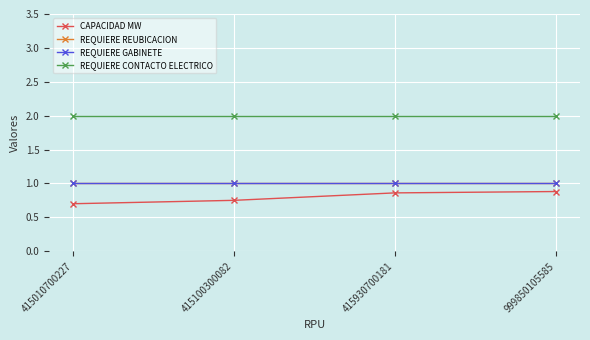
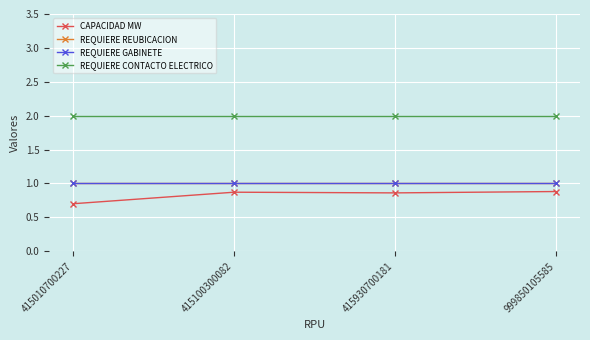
  {
    "CAPACIDAD MW": {
      "415010700227": 0.7,
-     "415100300082": 0.8,
+     "415100300082": 0.9,
      "415930700181": 0.9,
      "999850105585": 0.9
    },
    "REQUIERE GABINETE": {
      "415010700227": 1.0,
      "415100300082": 1.0,
      "415930700181": 1.0,
      "999850105585": 1.0
    },
    "REQUIERE CONTACTO ELECTRICO": {
      "415010700227": 2.0,
      "415100300082": 2.0,
      "415930700181": 2.0,
      "999850105585": 2.0
    }
  }
